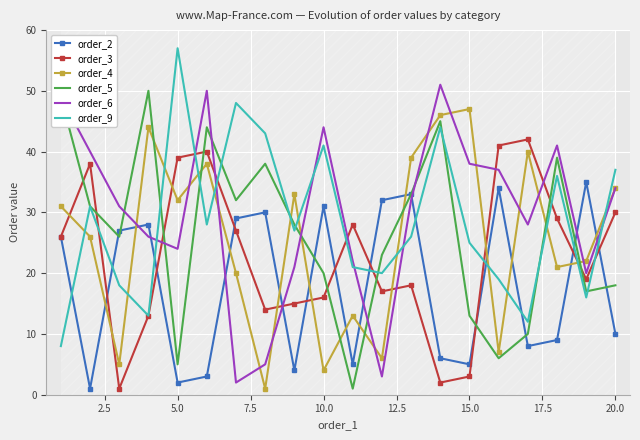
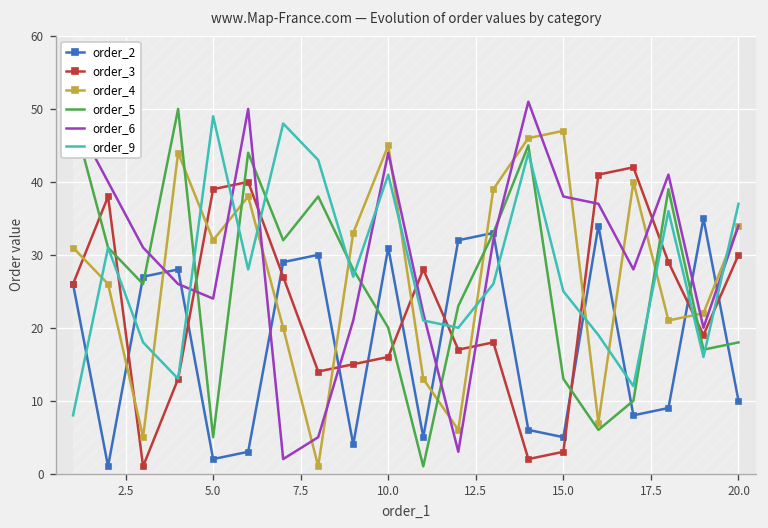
  {
    "order_2": {
      "5.0": 2,
      "10.0": 31,
      "15.0": 5,
      "20.0": 10
    },
    "order_3": {
      "5.0": 39,
      "10.0": 16,
      "15.0": 3,
      "20.0": 30
    },
    "order_4": {
      "5.0": 32,
-     "10.0": 4,
+     "10.0": 45,
      "15.0": 47
    },
    "order_5": {
      "5.0": 5,
      "10.0": 20,
      "15.0": 13,
      "20.0": 18
    },
    "order_6": {
      "5.0": 24,
      "10.0": 44,
      "15.0": 38
    },
    "order_9": {
-     "5.0": 57,
+     "5.0": 49,
      "10.0": 41,
      "15.0": 25,
      "20.0": 37
    }
  }
